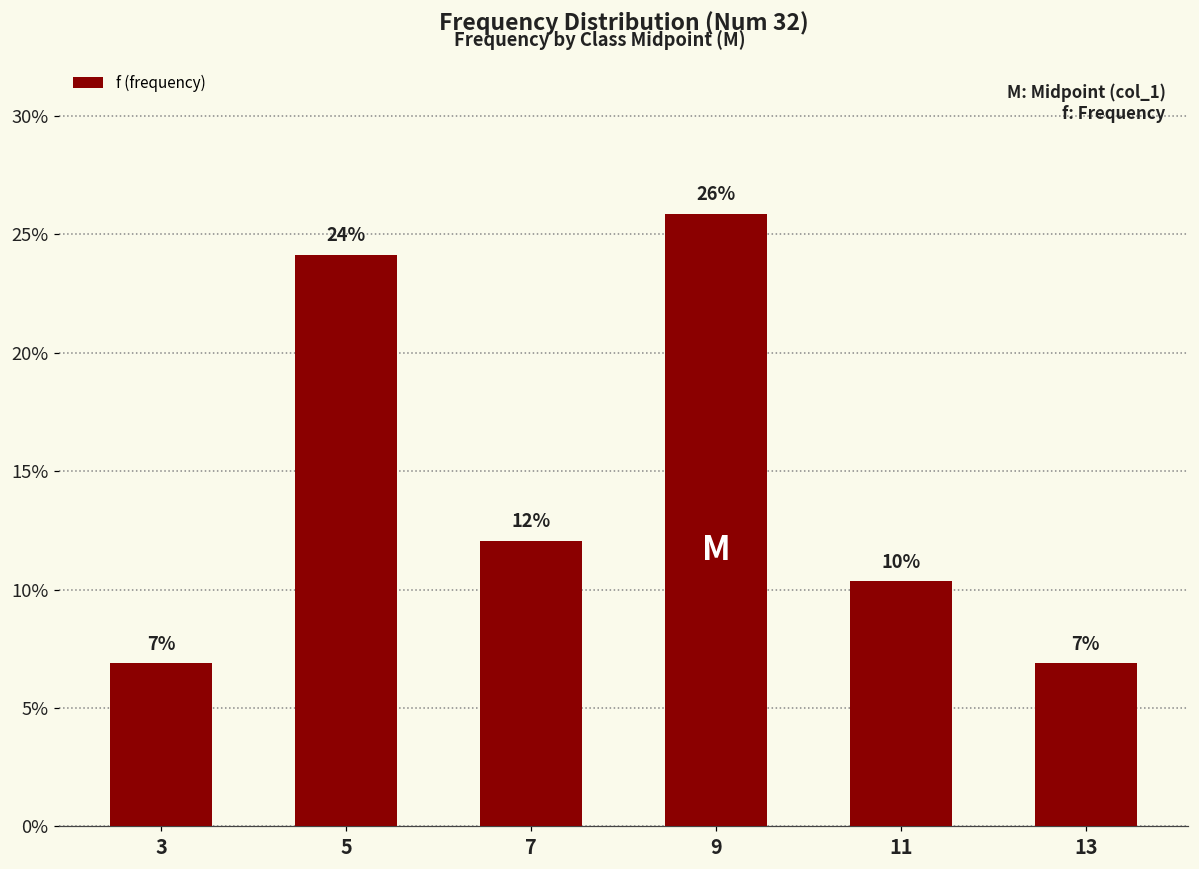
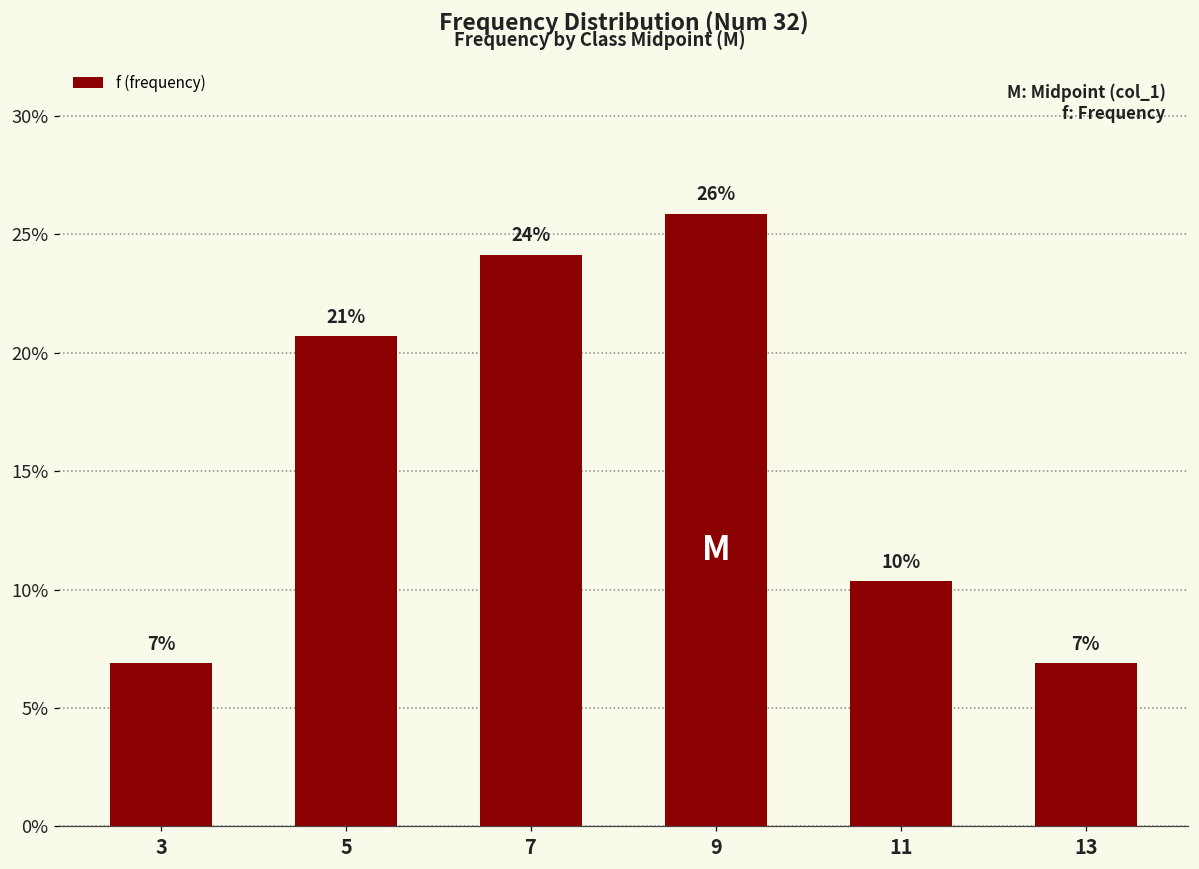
  {
    "3": "7%",
-   "5": "24%",
-   "7": "12%",
+   "5": "21%",
+   "7": "24%",
    "9": "26%",
    "11": "10%",
    "13": "7%"
  }
